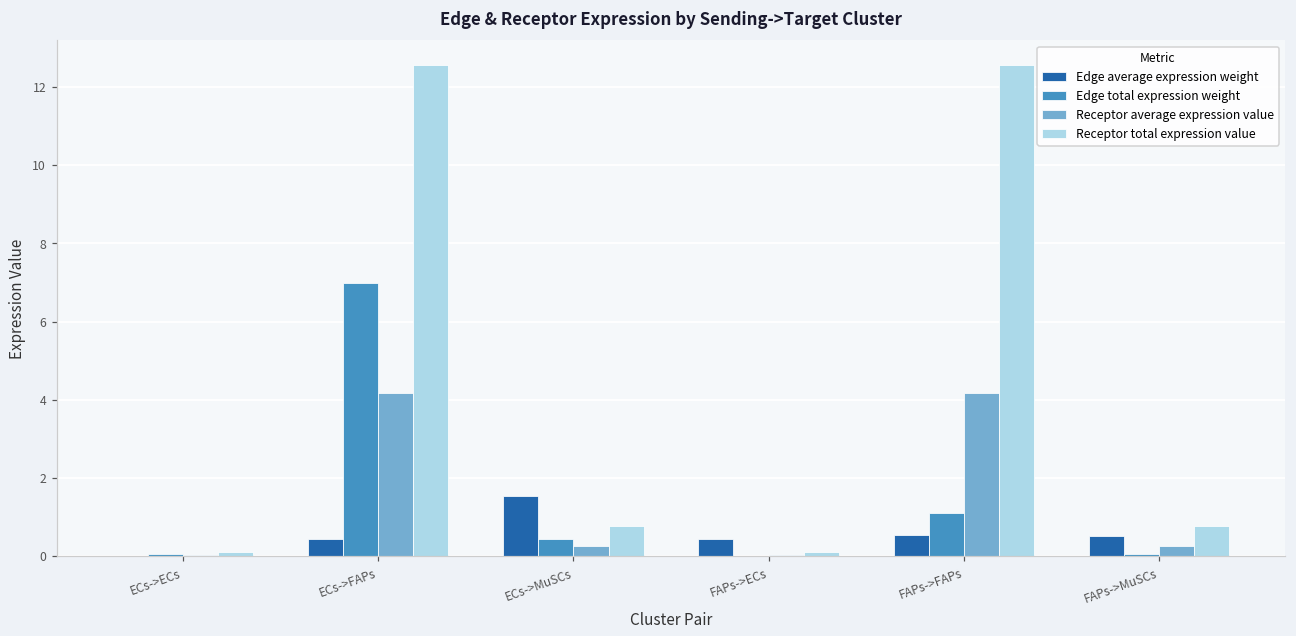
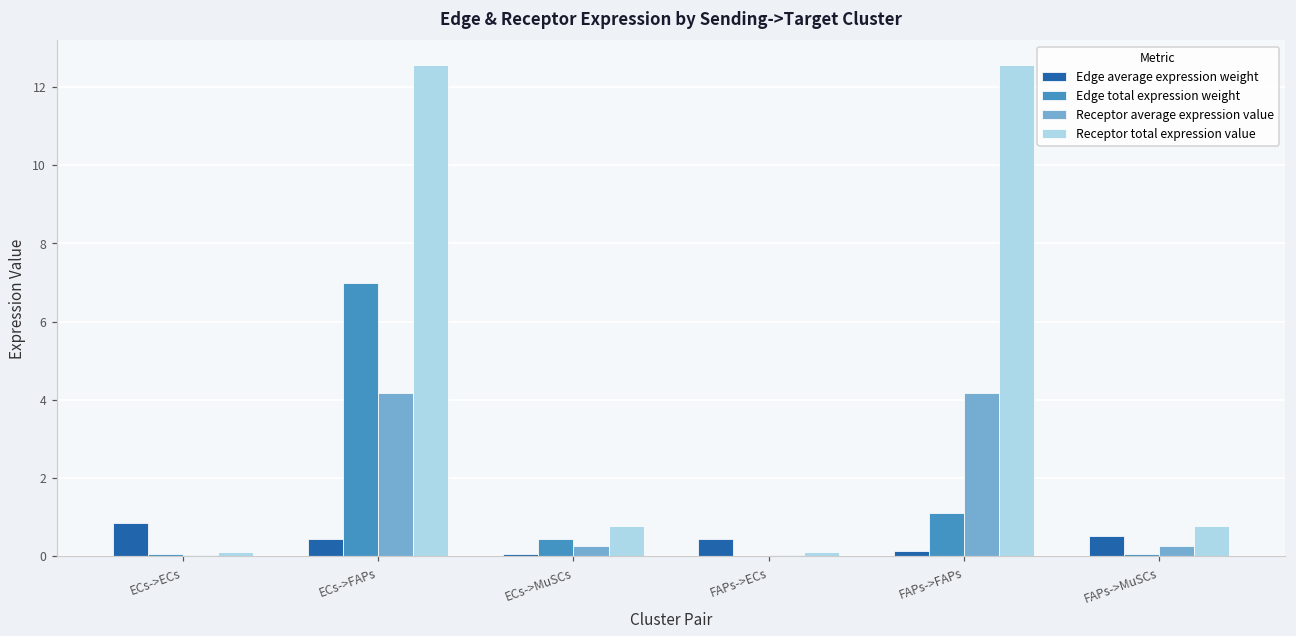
  {
    "Edge average expression weight": {
-     "ECs->ECs": 0.0,
+     "ECs->ECs": 0.9,
      "ECs->FAPs": 0.4,
-     "ECs->MuSCs": 1.5,
+     "ECs->MuSCs": 0.0,
      "FAPs->ECs": 0.4,
-     "FAPs->FAPs": 0.5,
+     "FAPs->FAPs": 0.1,
      "FAPs->MuSCs": 0.5
    },
    "Receptor total expression value": {
      "ECs->ECs": 0.1,
      "ECs->FAPs": 12.6,
      "ECs->MuSCs": 0.8,
      "FAPs->ECs": 0.1,
      "FAPs->FAPs": 12.6,
      "FAPs->MuSCs": 0.8
    }
  }
